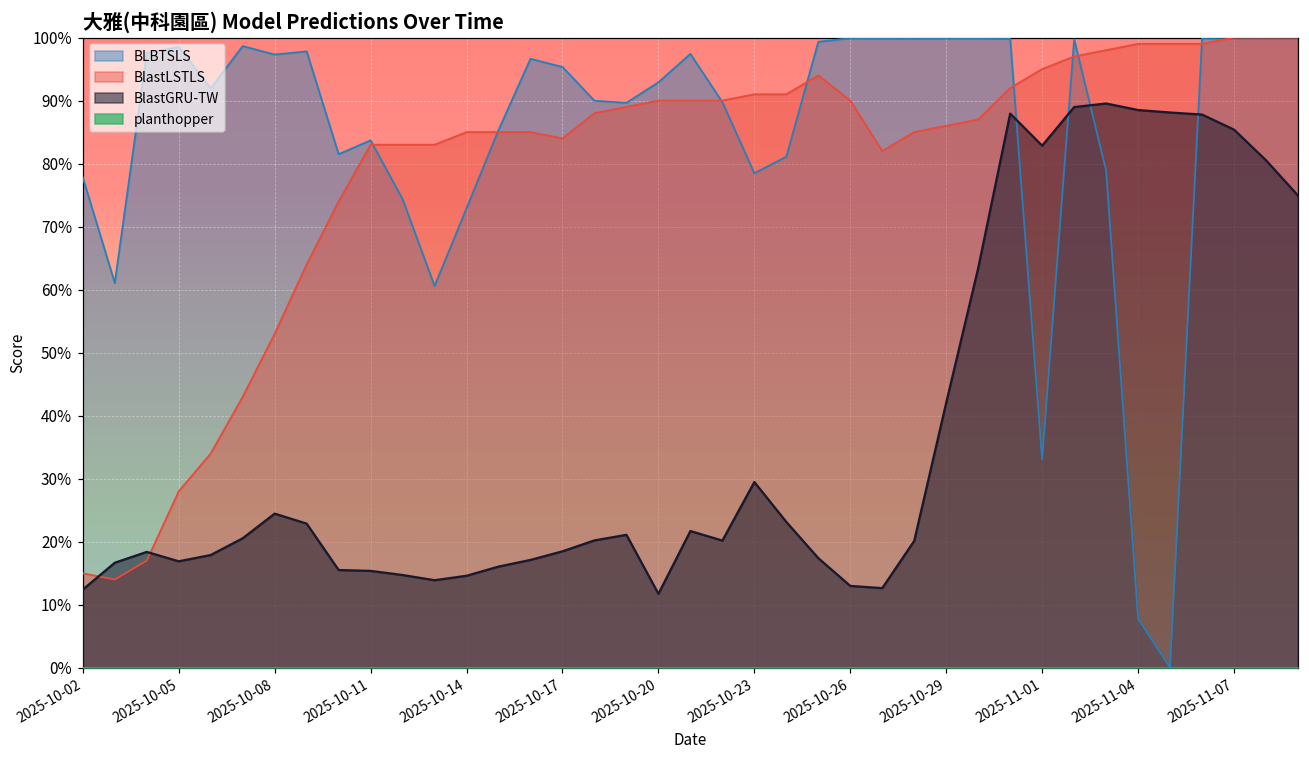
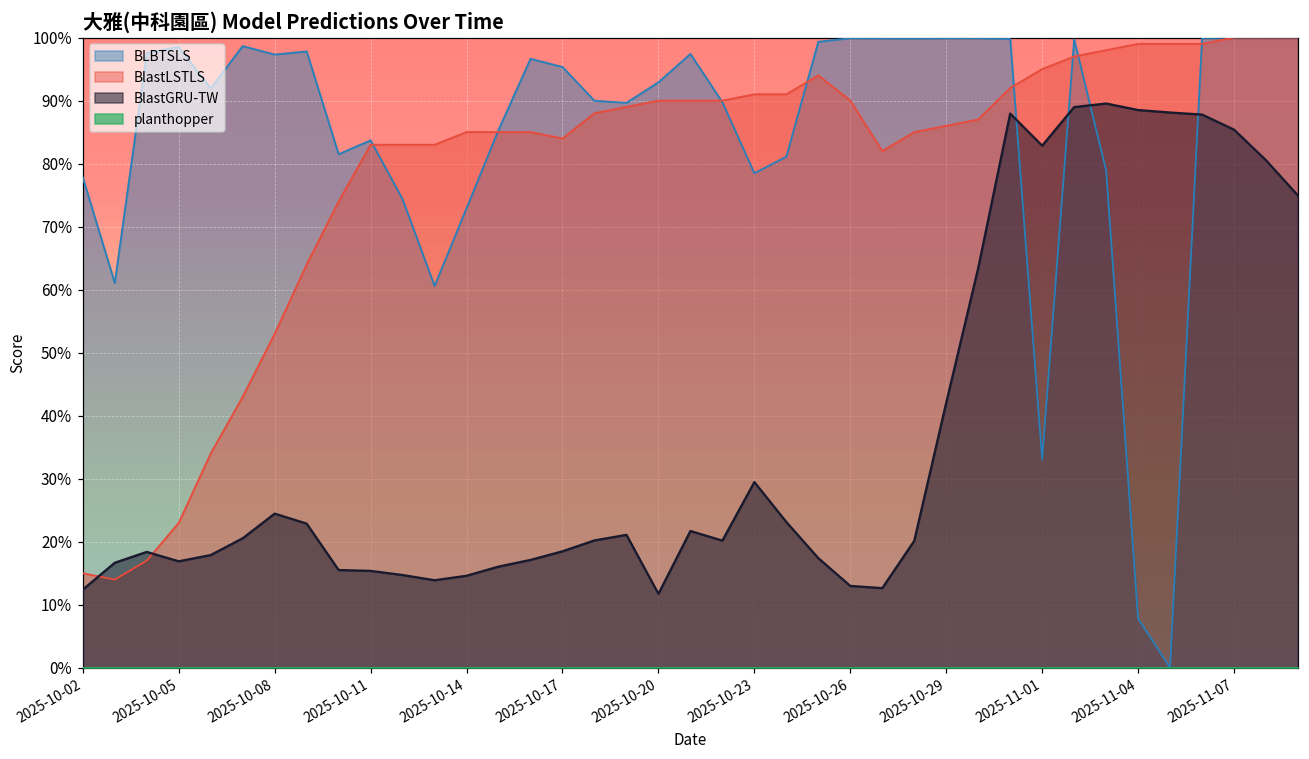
  {
    "BLBTSLS": {
      "2025-10-02": "78%",
      "2025-10-08": "97%",
      "2025-10-11": "84%",
      "2025-10-14": "73%",
      "2025-10-17": "95%",
      "2025-10-20": "93%",
      "2025-10-23": "78%",
      "2025-10-26": "100%",
      "2025-10-29": "100%",
      "2025-11-01": "33%",
      "2025-11-04": "8%"
    },
    "BlastLSTLS": {
      "2025-10-02": "15%",
-     "2025-10-05": "28%",
+     "2025-10-05": "23%",
      "2025-10-08": "53%",
      "2025-10-11": "83%",
      "2025-10-14": "85%",
      "2025-10-17": "84%",
      "2025-10-20": "90%",
      "2025-10-23": "91%",
      "2025-10-26": "90%",
      "2025-10-29": "86%",
      "2025-11-01": "95%",
      "2025-11-04": "99%"
    },
    "BlastGRU-TW": {
      "2025-10-02": "12%",
      "2025-10-05": "17%",
      "2025-10-08": "24%",
      "2025-10-11": "15%",
      "2025-10-14": "15%",
      "2025-10-17": "18%",
      "2025-10-20": "12%",
      "2025-10-23": "29%",
      "2025-10-26": "13%",
      "2025-10-29": "42%",
      "2025-11-01": "83%",
      "2025-11-04": "89%",
      "2025-11-07": "85%"
    },
    "planthopper": {
      "2025-10-02": "0%",
      "2025-10-05": "0%",
      "2025-10-08": "0%",
      "2025-10-11": "0%",
      "2025-10-14": "0%",
      "2025-10-17": "0%",
      "2025-10-20": "0%",
      "2025-10-23": "0%",
      "2025-10-26": "0%",
      "2025-10-29": "0%",
      "2025-11-01": "0%",
      "2025-11-04": "0%",
      "2025-11-07": "0%"
    }
  }
